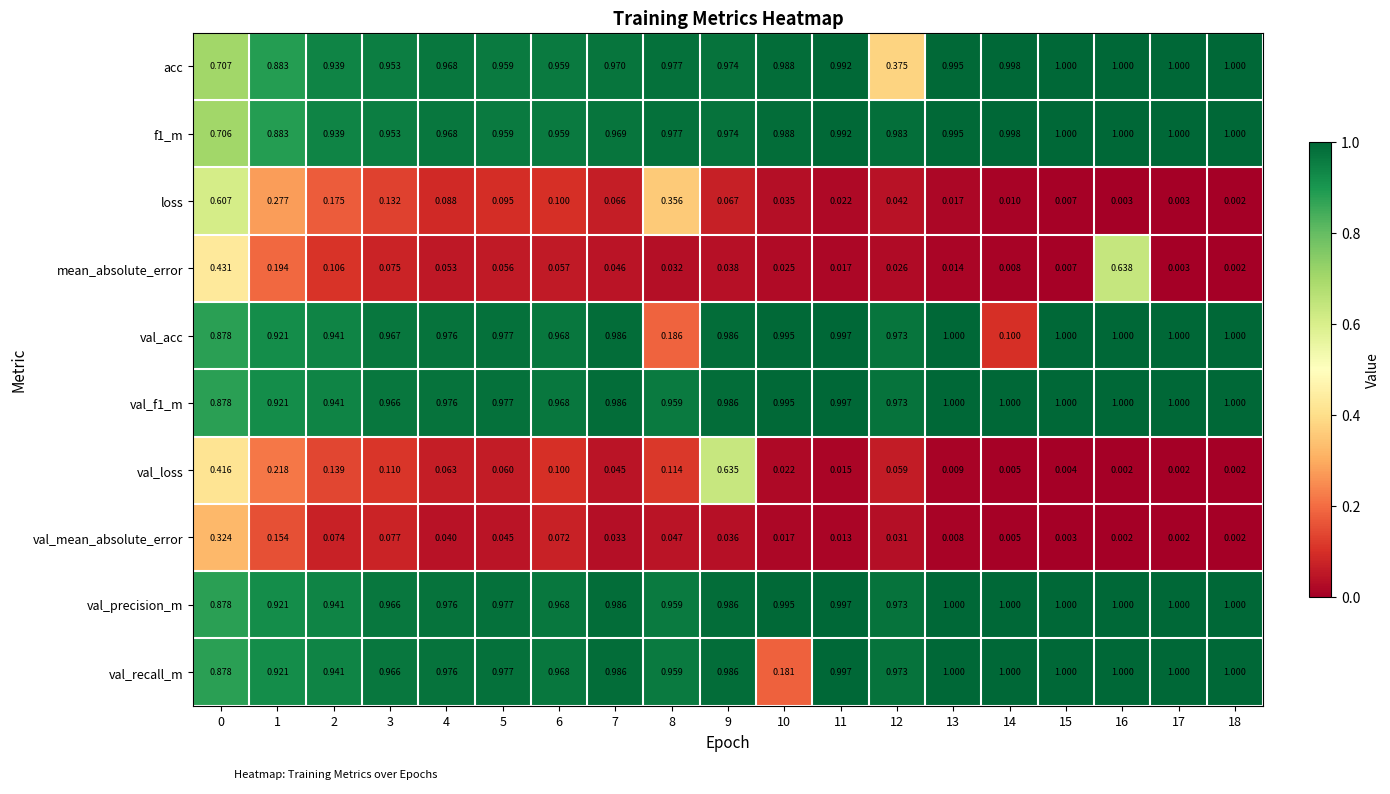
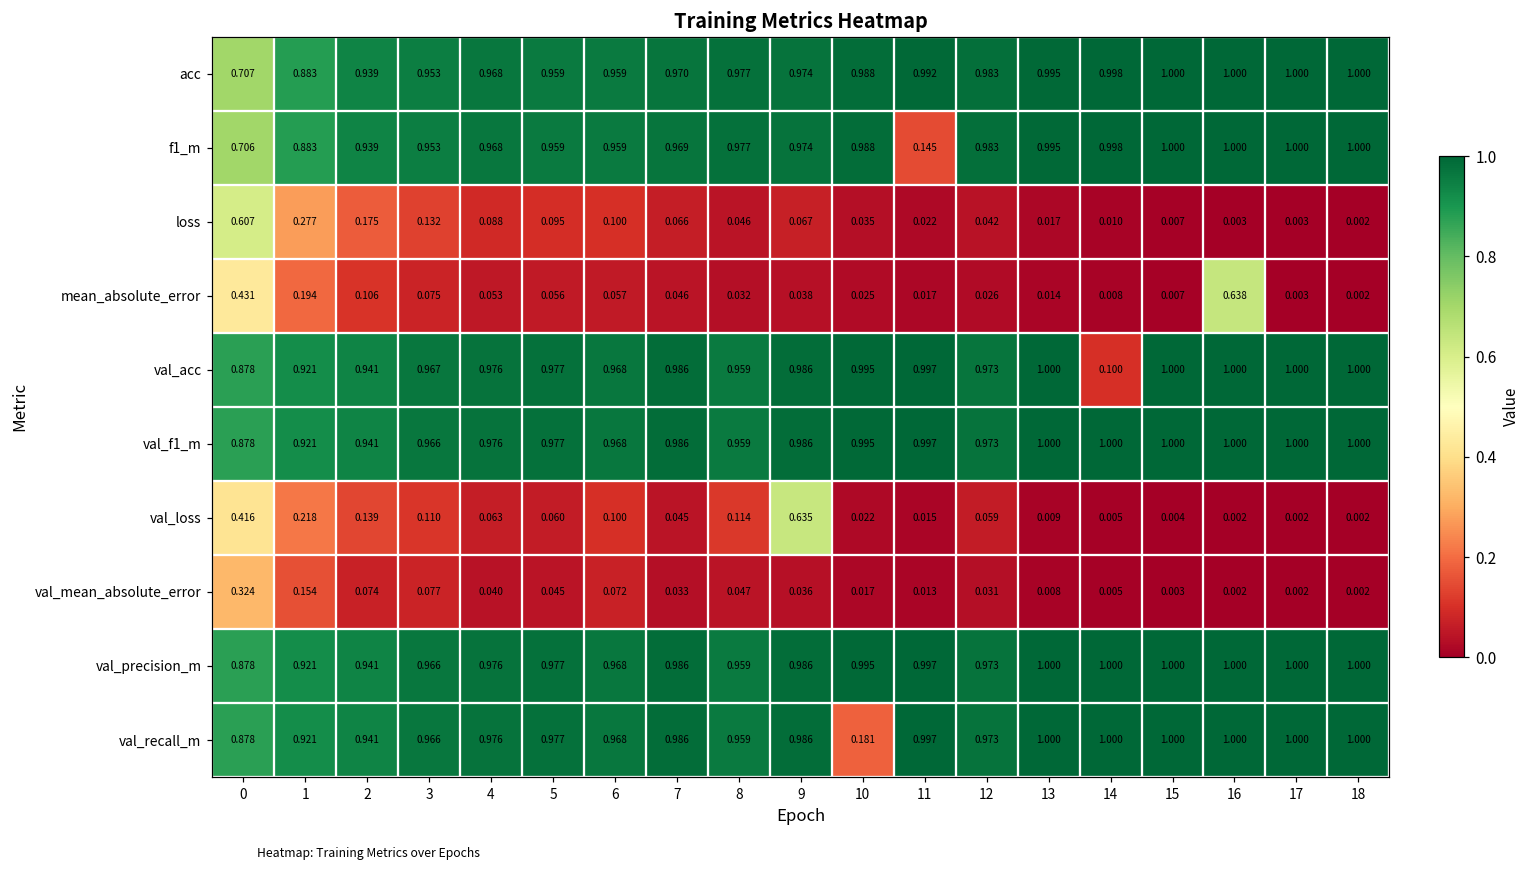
  {
    "acc": {
      "0": 0.707,
      "1": 0.883,
      "2": 0.939,
      "3": 0.953,
      "4": 0.968,
      "5": 0.959,
      "6": 0.959,
      "7": 0.970,
      "8": 0.977,
      "9": 0.974,
      "10": 0.988,
      "11": 0.992,
-     "12": 0.375,
+     "12": 0.983,
      "13": 0.995,
      "14": 0.998,
      "15": 1.000,
      "16": 1.000,
      "17": 1.000,
      "18": 1.000
    },
    "f1_m": {
      "0": 0.706,
      "1": 0.883,
      "2": 0.939,
      "3": 0.953,
      "4": 0.968,
      "5": 0.959,
      "6": 0.959,
      "7": 0.969,
      "8": 0.977,
      "9": 0.974,
      "10": 0.988,
-     "11": 0.992,
+     "11": 0.145,
      "12": 0.983,
      "13": 0.995,
      "14": 0.998,
      "15": 1.000,
      "16": 1.000,
      "17": 1.000,
      "18": 1.000
    },
    "loss": {
      "0": 0.607,
      "1": 0.277,
      "2": 0.175,
      "3": 0.132,
      "4": 0.088,
      "5": 0.095,
      "6": 0.100,
      "7": 0.066,
-     "8": 0.356,
+     "8": 0.046,
      "9": 0.067,
      "10": 0.035,
      "11": 0.022,
      "12": 0.042,
      "13": 0.017,
      "14": 0.010,
      "15": 0.007,
      "16": 0.003,
      "17": 0.003,
      "18": 0.002
    },
    "mean_absolute_error": {
      "0": 0.431,
      "1": 0.194,
      "2": 0.106,
      "3": 0.075,
      "4": 0.053,
      "5": 0.056,
      "6": 0.057,
      "7": 0.046,
      "8": 0.032,
      "9": 0.038,
      "10": 0.025,
      "11": 0.017,
      "12": 0.026,
      "13": 0.014,
      "14": 0.008,
      "15": 0.007,
      "16": 0.638,
      "17": 0.003,
      "18": 0.002
    },
    "val_acc": {
      "0": 0.878,
      "1": 0.921,
      "2": 0.941,
      "3": 0.967,
      "4": 0.976,
      "5": 0.977,
      "6": 0.968,
      "7": 0.986,
-     "8": 0.186,
+     "8": 0.959,
      "9": 0.986,
      "10": 0.995,
      "11": 0.997,
      "12": 0.973,
      "13": 1.000,
      "14": 0.100,
      "15": 1.000,
      "16": 1.000,
      "17": 1.000,
      "18": 1.000
    },
    "val_f1_m": {
      "0": 0.878,
      "1": 0.921,
      "2": 0.941,
      "3": 0.966,
      "4": 0.976,
      "5": 0.977,
      "6": 0.968,
      "7": 0.986,
      "8": 0.959,
      "9": 0.986,
      "10": 0.995,
      "11": 0.997,
      "12": 0.973,
      "13": 1.000,
      "14": 1.000,
      "15": 1.000,
      "16": 1.000,
      "17": 1.000,
      "18": 1.000
    },
    "val_loss": {
      "0": 0.416,
      "1": 0.218,
      "2": 0.139,
      "3": 0.110,
      "4": 0.063,
      "5": 0.060,
      "6": 0.100,
      "7": 0.045,
      "8": 0.114,
      "9": 0.635,
      "10": 0.022,
      "11": 0.015,
      "12": 0.059,
      "13": 0.009,
      "14": 0.005,
      "15": 0.004,
      "16": 0.002,
      "17": 0.002,
      "18": 0.002
    },
    "val_mean_absolute_error": {
      "0": 0.324,
      "1": 0.154,
      "2": 0.074,
      "3": 0.077,
      "4": 0.040,
      "5": 0.045,
      "6": 0.072,
      "7": 0.033,
      "8": 0.047,
      "9": 0.036,
      "10": 0.017,
      "11": 0.013,
      "12": 0.031,
      "13": 0.008,
      "14": 0.005,
      "15": 0.003,
      "16": 0.002,
      "17": 0.002,
      "18": 0.002
    },
    "val_precision_m": {
      "0": 0.878,
      "1": 0.921,
      "2": 0.941,
      "3": 0.966,
      "4": 0.976,
      "5": 0.977,
      "6": 0.968,
      "7": 0.986,
      "8": 0.959,
      "9": 0.986,
      "10": 0.995,
      "11": 0.997,
      "12": 0.973,
      "13": 1.000,
      "14": 1.000,
      "15": 1.000,
      "16": 1.000,
      "17": 1.000,
      "18": 1.000
    },
    "val_recall_m": {
      "0": 0.878,
      "1": 0.921,
      "2": 0.941,
      "3": 0.966,
      "4": 0.976,
      "5": 0.977,
      "6": 0.968,
      "7": 0.986,
      "8": 0.959,
      "9": 0.986,
      "10": 0.181,
      "11": 0.997,
      "12": 0.973,
      "13": 1.000,
      "14": 1.000,
      "15": 1.000,
      "16": 1.000,
      "17": 1.000,
      "18": 1.000
    }
  }
